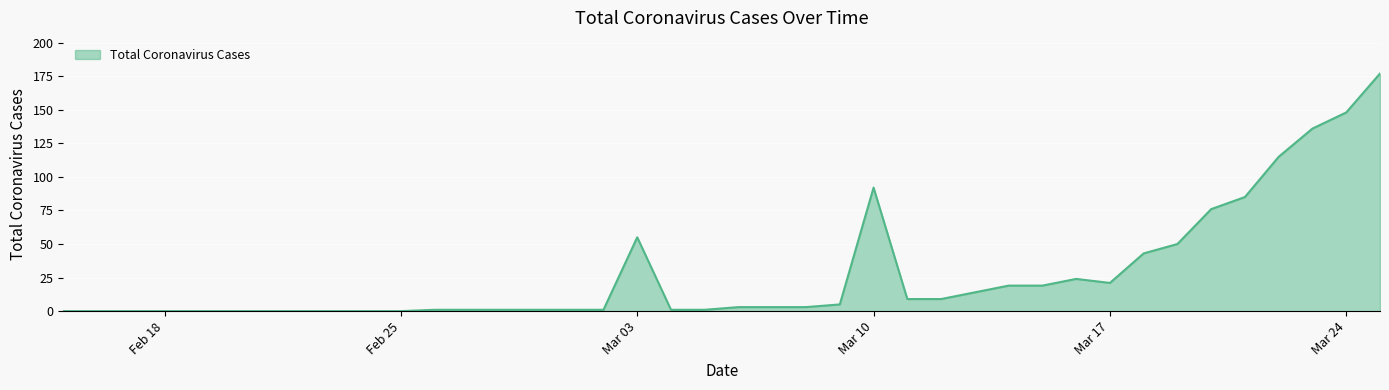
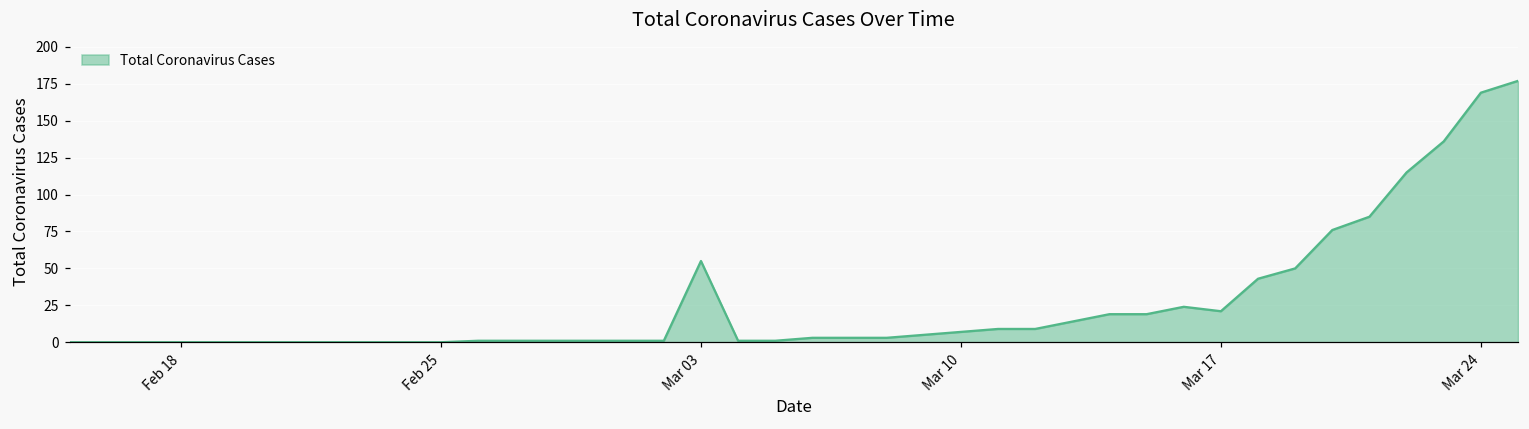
  {
    "Feb 18": 0,
    "Feb 25": 0,
    "Mar 03": 55,
-   "Mar 10": 92,
+   "Mar 10": 7,
    "Mar 17": 21,
-   "Mar 24": 148
+   "Mar 24": 169
  }
